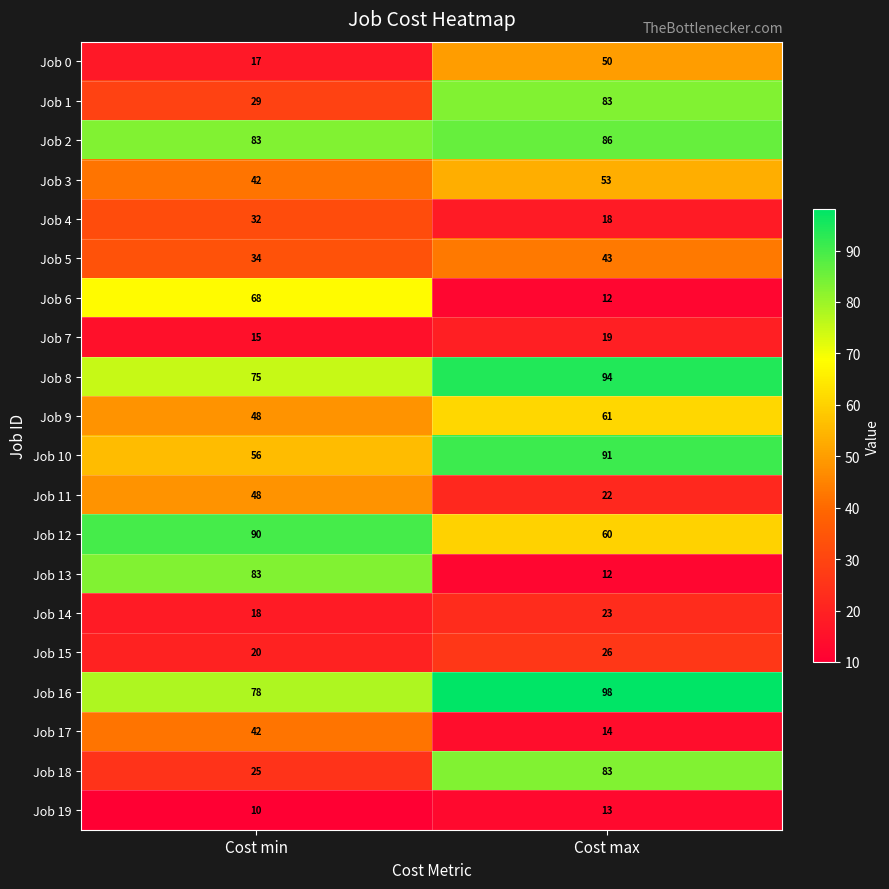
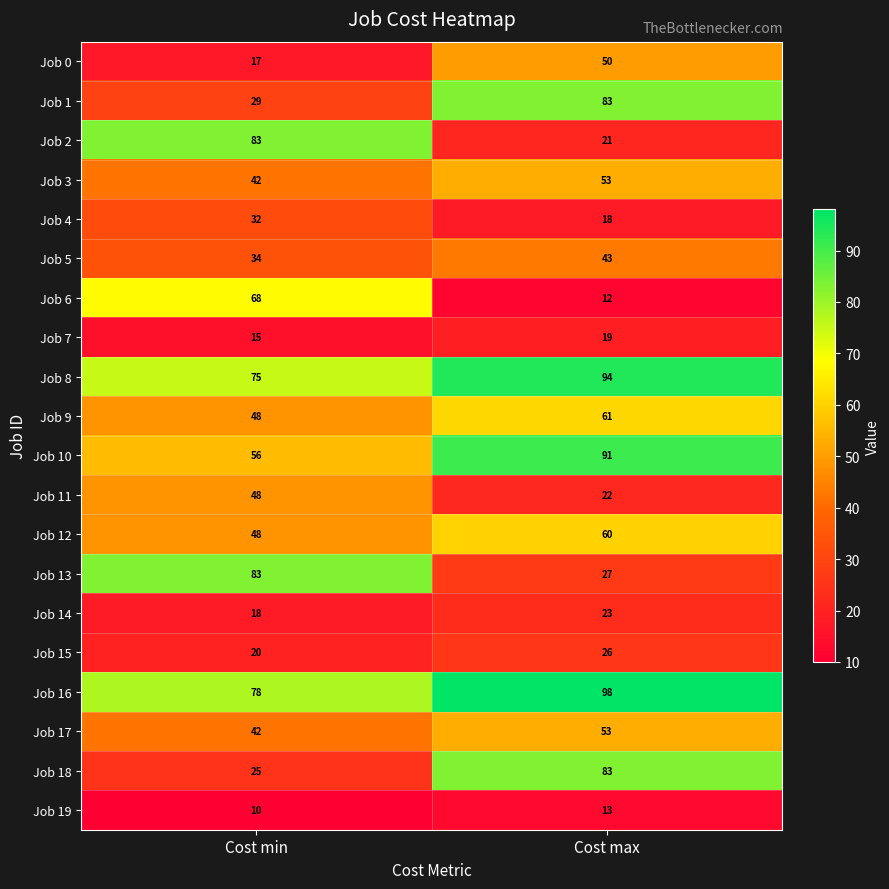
  {
    "Job 0": {
      "Cost min": 17,
      "Cost max": 50
    },
    "Job 1": {
      "Cost min": 29,
      "Cost max": 83
    },
    "Job 2": {
      "Cost min": 83,
-     "Cost max": 86
+     "Cost max": 21
    },
    "Job 3": {
      "Cost min": 42,
      "Cost max": 53
    },
    "Job 4": {
      "Cost min": 32,
      "Cost max": 18
    },
    "Job 5": {
      "Cost min": 34,
      "Cost max": 43
    },
    "Job 6": {
      "Cost min": 68,
      "Cost max": 12
    },
    "Job 7": {
      "Cost min": 15,
      "Cost max": 19
    },
    "Job 8": {
      "Cost min": 75,
      "Cost max": 94
    },
    "Job 9": {
      "Cost min": 48,
      "Cost max": 61
    },
    "Job 10": {
      "Cost min": 56,
      "Cost max": 91
    },
    "Job 11": {
      "Cost min": 48,
      "Cost max": 22
    },
    "Job 12": {
-     "Cost min": 90,
+     "Cost min": 48,
      "Cost max": 60
    },
    "Job 13": {
      "Cost min": 83,
-     "Cost max": 12
+     "Cost max": 27
    },
    "Job 14": {
      "Cost min": 18,
      "Cost max": 23
    },
    "Job 15": {
      "Cost min": 20,
      "Cost max": 26
    },
    "Job 16": {
      "Cost min": 78,
      "Cost max": 98
    },
    "Job 17": {
      "Cost min": 42,
-     "Cost max": 14
+     "Cost max": 53
    },
    "Job 18": {
      "Cost min": 25,
      "Cost max": 83
    },
    "Job 19": {
      "Cost min": 10,
      "Cost max": 13
    }
  }
